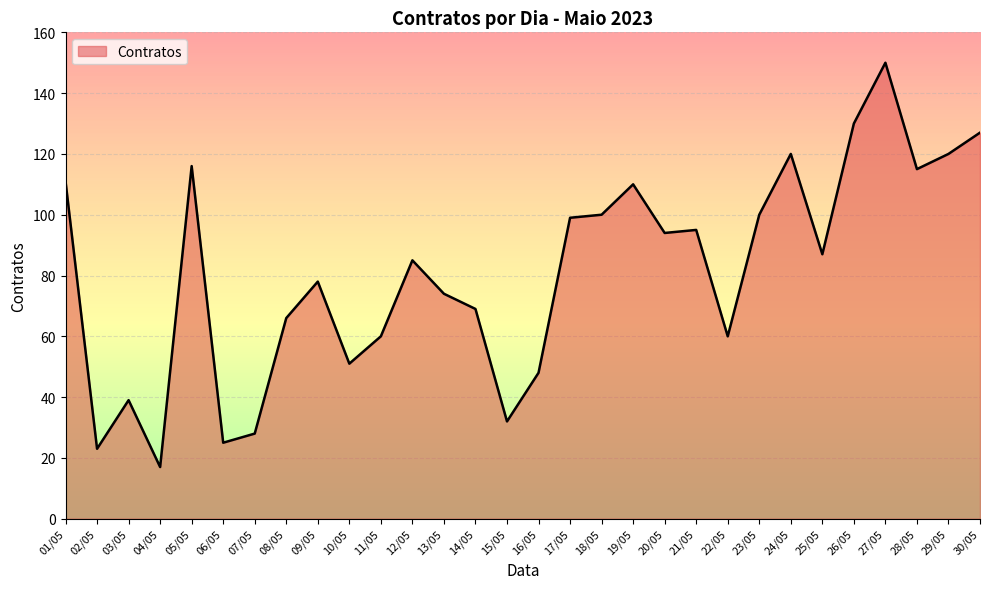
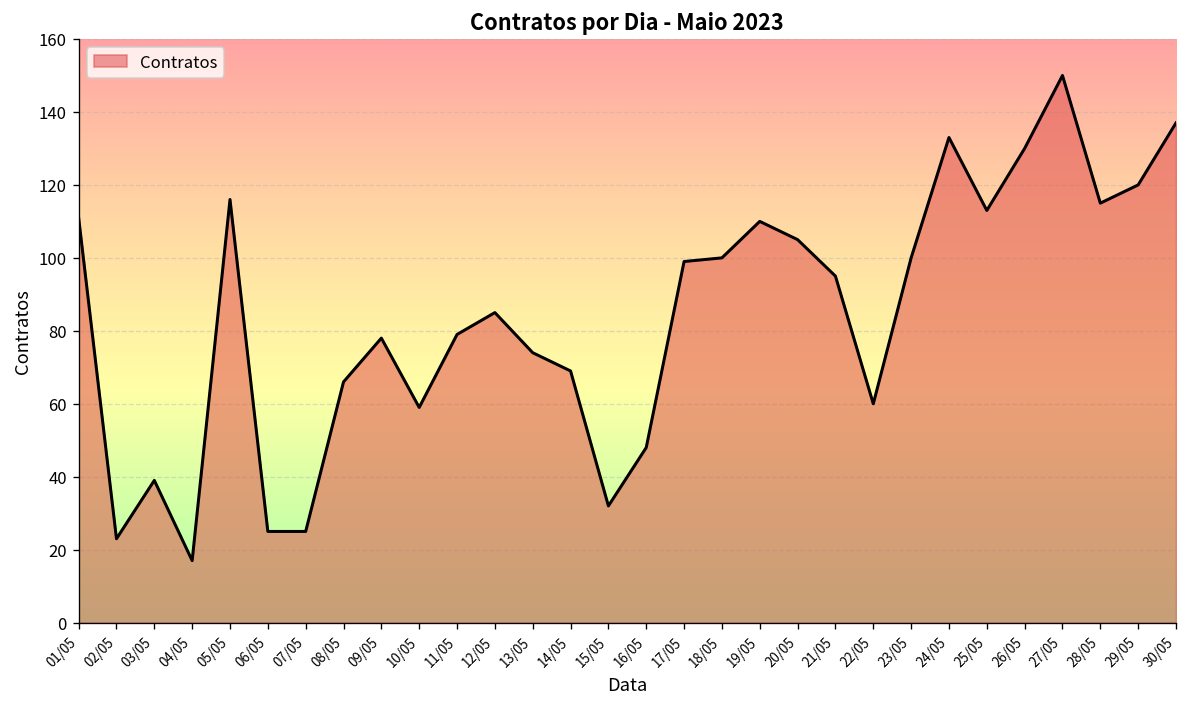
  {
    "01/05": 111,
    "02/05": 23,
    "03/05": 39,
    "04/05": 17,
    "05/05": 116,
    "06/05": 25,
-   "07/05": 28,
+   "07/05": 25,
    "08/05": 66,
    "09/05": 78,
-   "10/05": 51,
-   "11/05": 60,
+   "10/05": 59,
+   "11/05": 79,
    "12/05": 85,
    "13/05": 74,
    "14/05": 69,
    "15/05": 32,
    "16/05": 48,
    "17/05": 99,
    "18/05": 100,
    "19/05": 110,
-   "20/05": 94,
+   "20/05": 105,
    "21/05": 95,
    "22/05": 60,
    "23/05": 100,
-   "24/05": 120,
-   "25/05": 87,
+   "24/05": 133,
+   "25/05": 113,
    "26/05": 130,
    "27/05": 150,
    "28/05": 115,
    "29/05": 120,
-   "30/05": 127
+   "30/05": 137
  }
